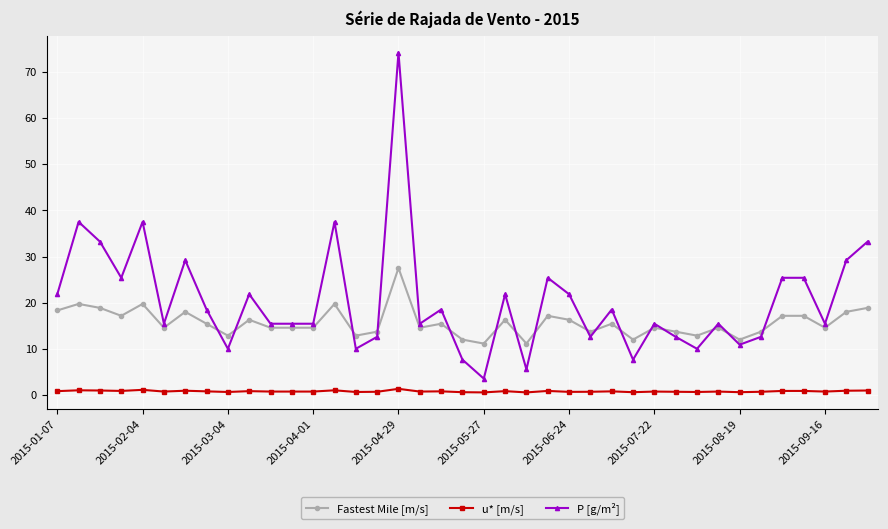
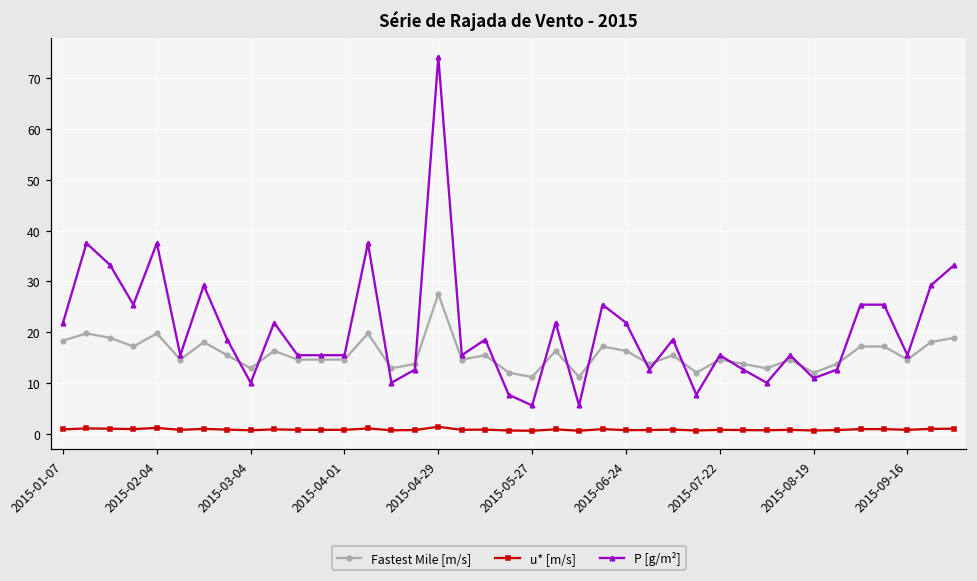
  {
    "Fastest Mile [m/s]": {
      "2015-01-07": 18,
      "2015-02-04": 20,
      "2015-03-04": 13,
      "2015-04-01": 15,
      "2015-04-29": 28,
      "2015-05-27": 11,
      "2015-06-24": 16,
      "2015-07-22": 15,
      "2015-08-19": 12,
      "2015-09-16": 15
    },
    "u* [m/s]": {
      "2015-01-07": 1,
      "2015-02-04": 1,
      "2015-03-04": 1,
      "2015-04-01": 1,
      "2015-04-29": 1,
      "2015-05-27": 1,
      "2015-06-24": 1,
      "2015-07-22": 1,
      "2015-08-19": 1,
      "2015-09-16": 1
    },
    "P [g/m²]": {
      "2015-01-07": 22,
      "2015-02-04": 38,
      "2015-03-04": 10,
      "2015-04-01": 15,
      "2015-04-29": 74,
-     "2015-05-27": 4,
+     "2015-05-27": 6,
      "2015-06-24": 22,
      "2015-07-22": 15,
      "2015-08-19": 11,
      "2015-09-16": 15
    }
  }
